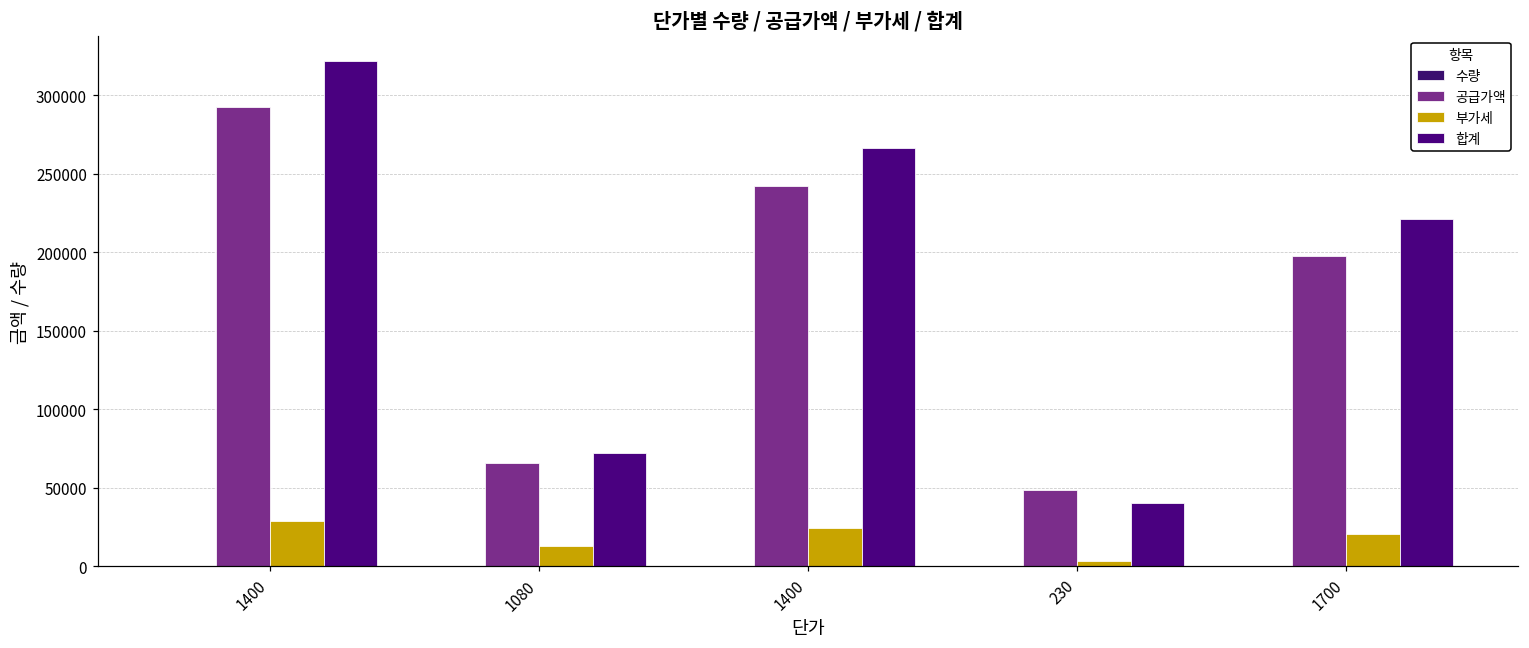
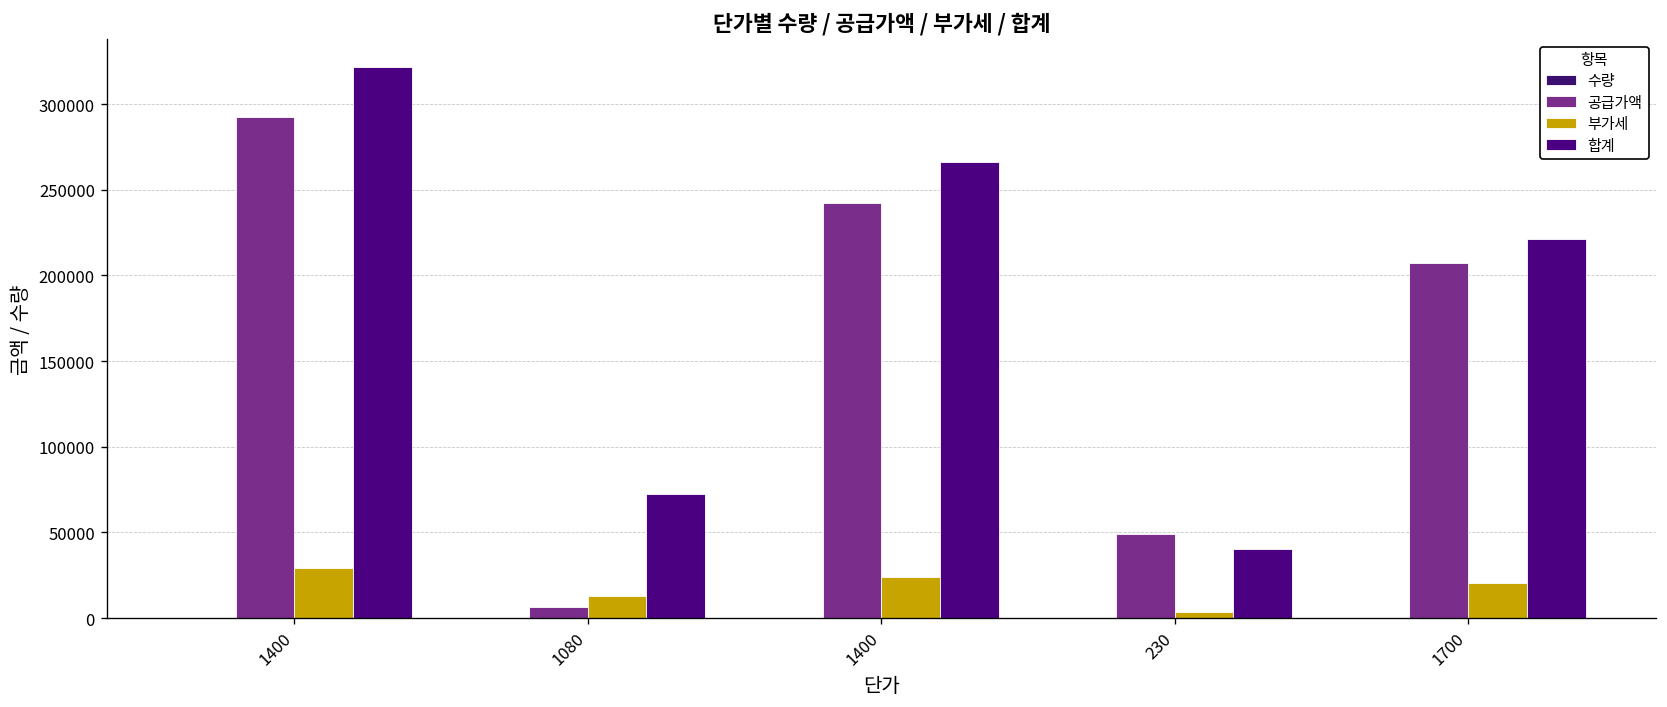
  {
    "공급가액": {
-     "1080": 66000,
+     "1080": 6000,
      "230": 49000,
-     "1700": 198000
+     "1700": 207000
    },
    "부가세": {
      "1080": 13000,
      "230": 4000,
      "1700": 21000
    }
  }
